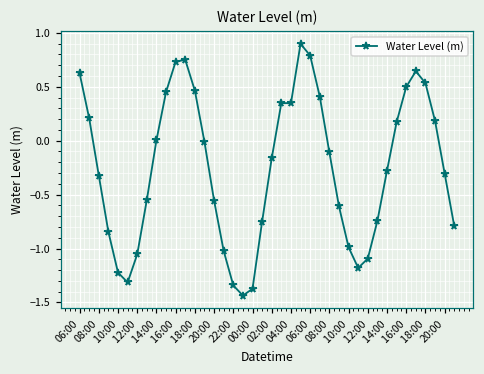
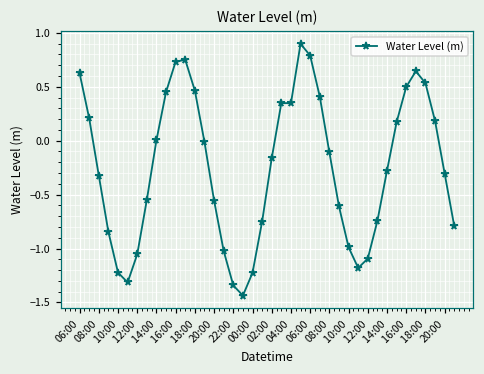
  {
    "22:00": -1.3,
-   "00:00": -1.4,
+   "00:00": -1.2,
    "02:00": -0.2,
    "04:00": 0.3
  }
